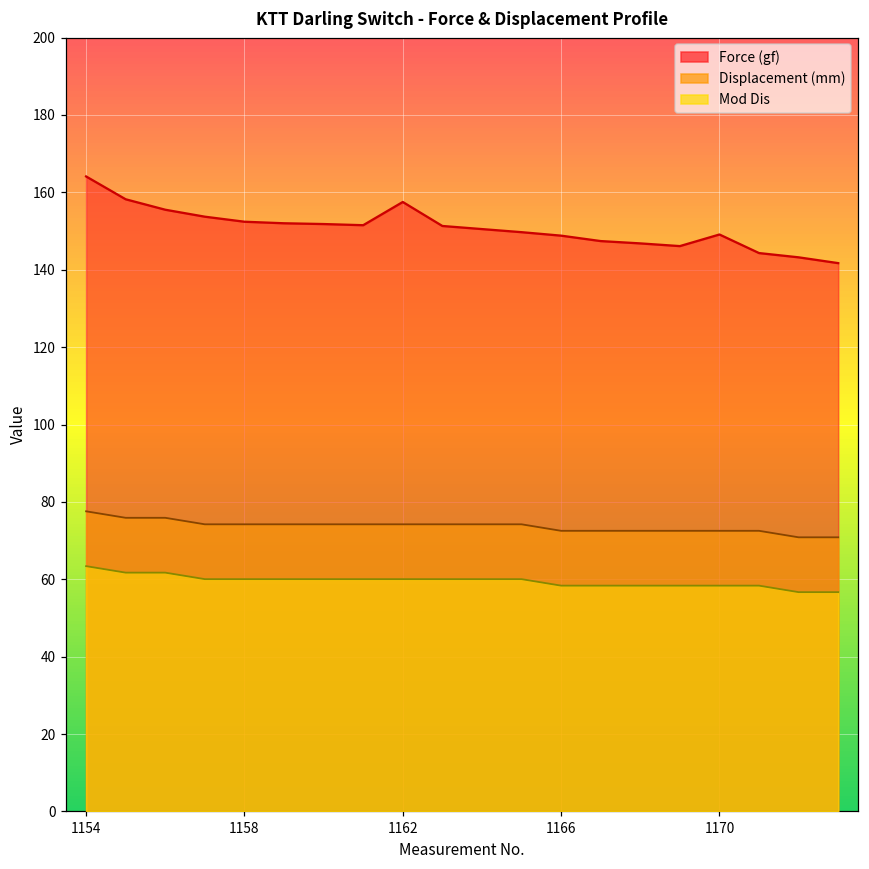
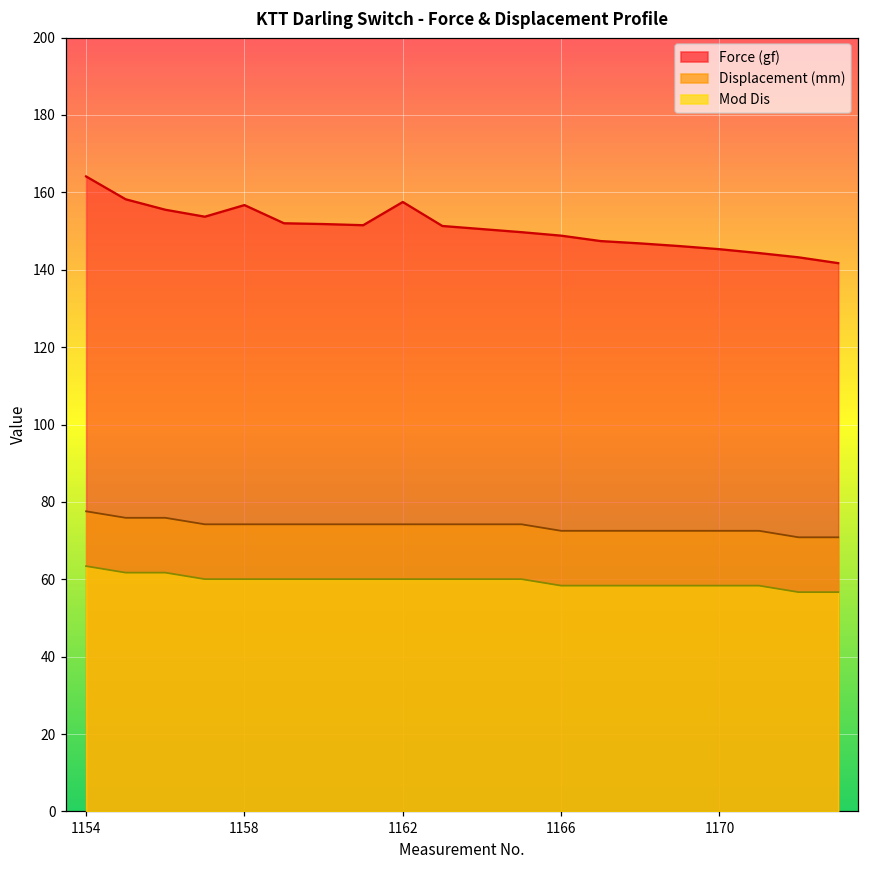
  {
    "Force (gf)": {
      "1154": 164,
-     "1158": 152,
+     "1158": 157,
      "1162": 158,
      "1166": 149,
-     "1170": 149
+     "1170": 145
    }
  }
